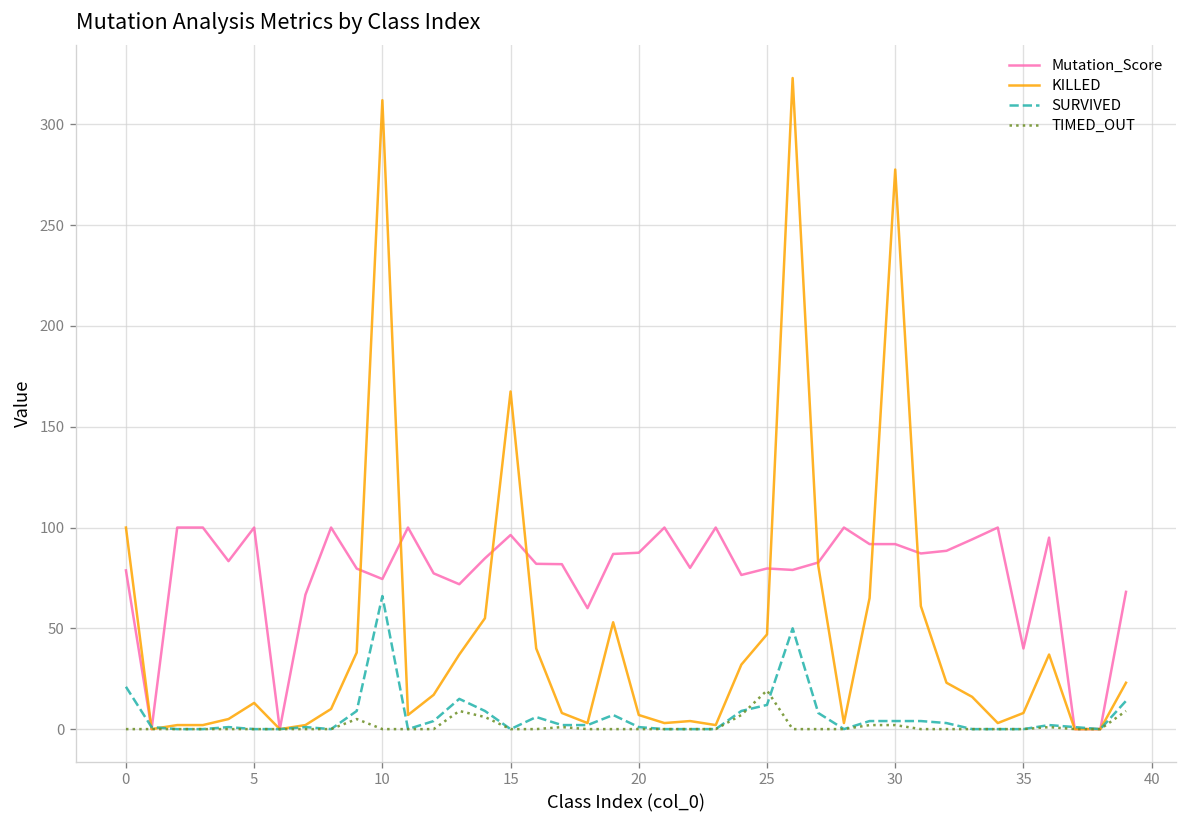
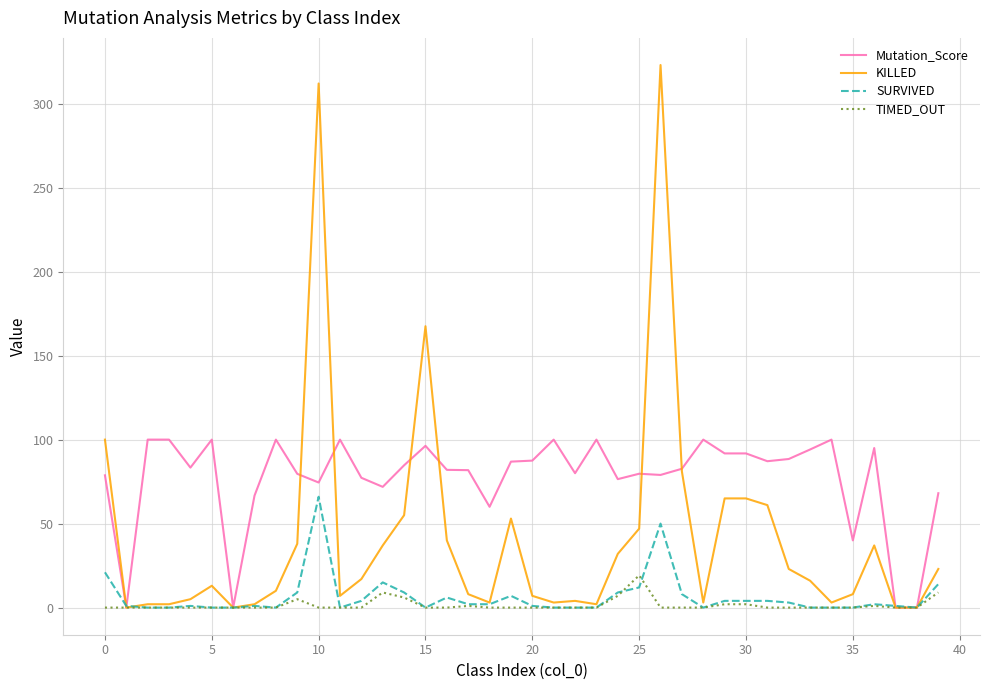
  {
    "Mutation_Score": {
      "0": 79,
      "5": 100,
      "10": 74,
      "15": 96,
      "20": 88,
      "25": 80,
      "30": 92,
      "35": 40
    },
    "KILLED": {
      "0": 100,
      "5": 13,
      "10": 312,
      "15": 168,
      "20": 7,
      "25": 47,
-     "30": 278,
+     "30": 65,
      "35": 8
    },
    "SURVIVED": {
      "0": 21,
      "10": 66,
      "25": 12,
      "30": 4
    },
    "TIMED_OUT": {
      "0": 0,
      "10": 0,
      "25": 19,
      "30": 2
    }
  }
